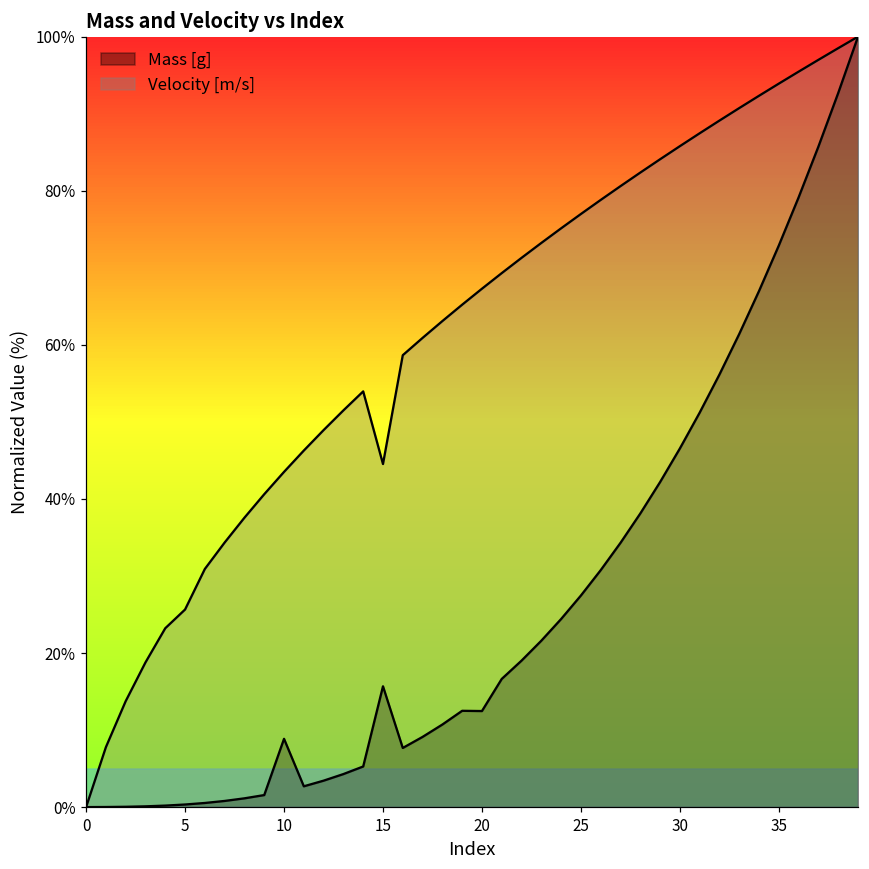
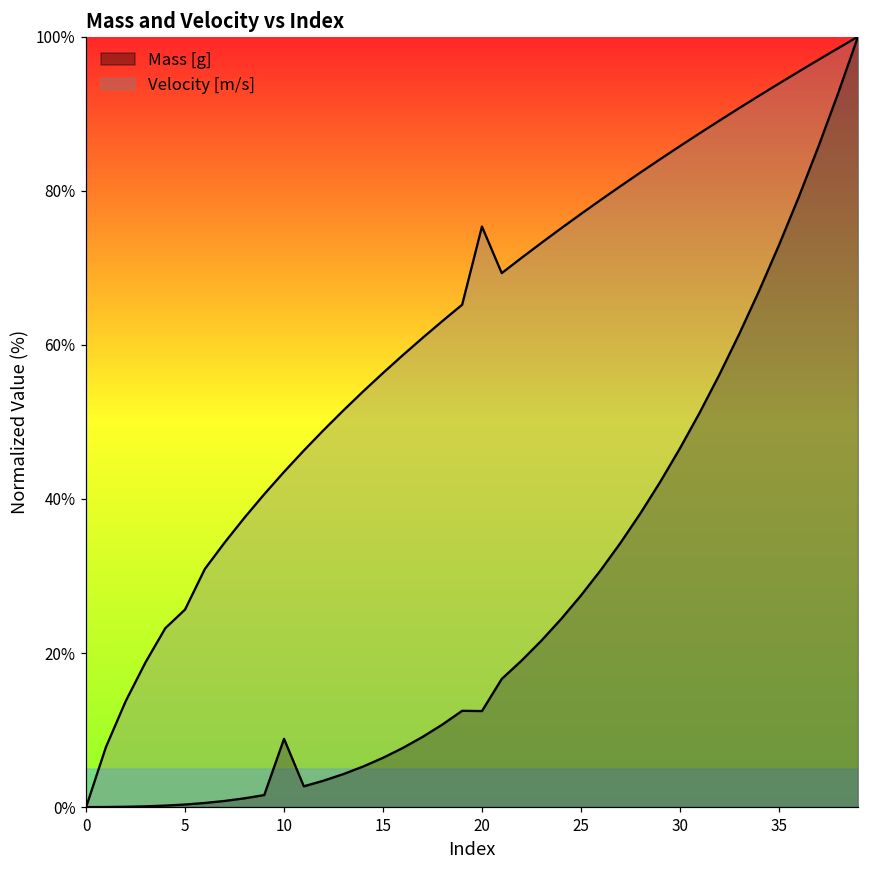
  {
    "Mass [g]": {
      "10": "9%",
-     "15": "16%",
+     "15": "6%",
      "20": "12%",
      "25": "27%",
      "30": "47%",
      "35": "73%"
    },
    "Velocity [m/s]": {
      "5": "26%",
      "10": "44%",
-     "15": "45%",
-     "20": "67%",
+     "15": "56%",
+     "20": "75%",
      "25": "77%",
      "30": "86%",
      "35": "94%"
    }
  }
